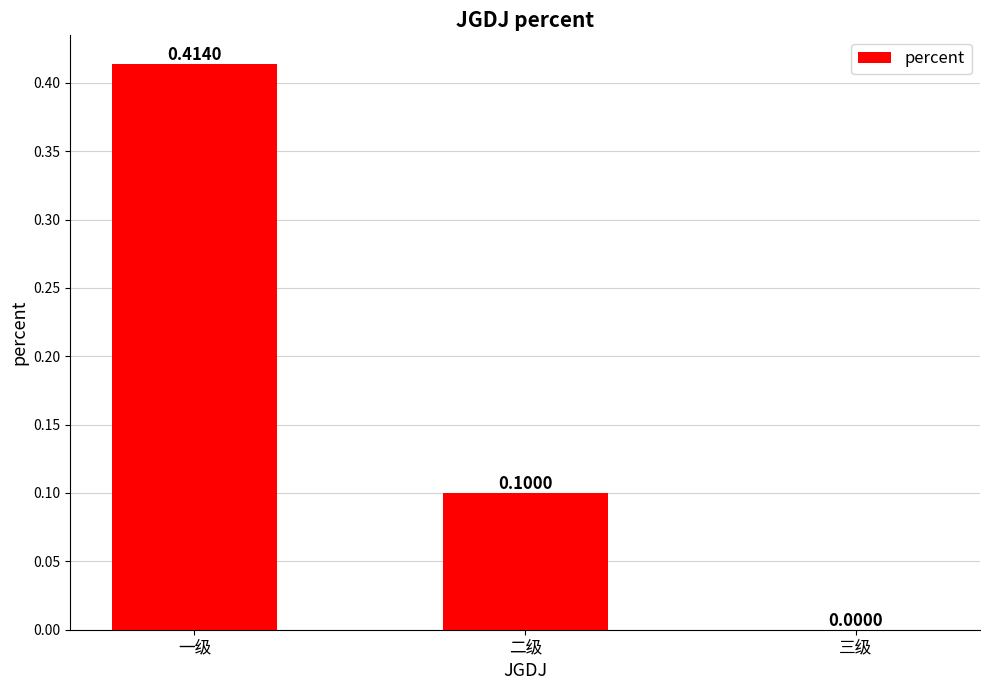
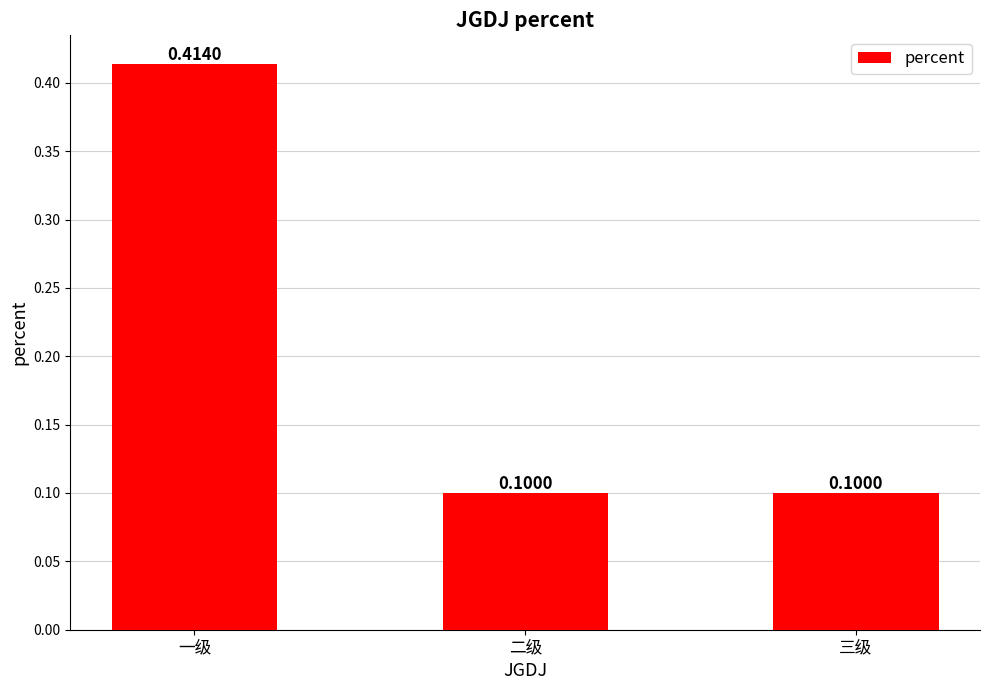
  {
    "一级": 0.4140,
    "二级": 0.1000,
-   "三级": 0.0000
+   "三级": 0.1000
  }
